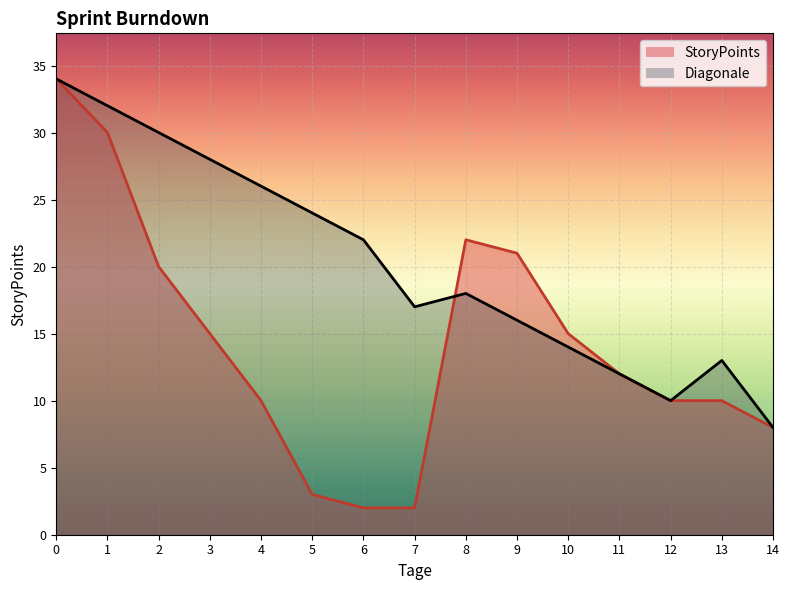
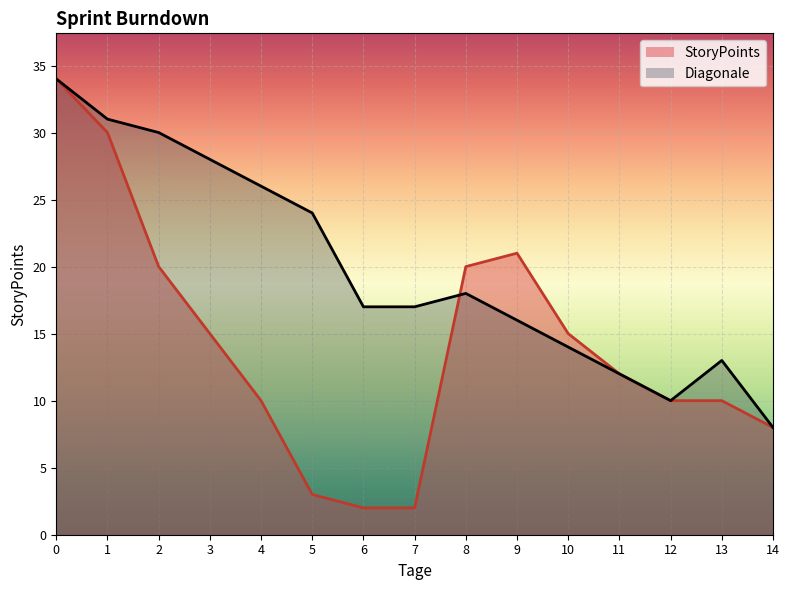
  {
    "StoryPoints": {
      "1": 30,
      "2": 20,
      "3": 15,
      "4": 10,
      "5": 3,
      "6": 2,
      "7": 2,
-     "8": 22,
+     "8": 20,
      "9": 21,
      "10": 15,
      "13": 10
    },
    "Diagonale": {
-     "1": 32,
+     "1": 31,
      "2": 30,
      "3": 28,
      "4": 26,
      "5": 24,
-     "6": 22,
+     "6": 17,
      "7": 17,
      "8": 18,
      "9": 16,
      "10": 14,
      "13": 13
    }
  }
